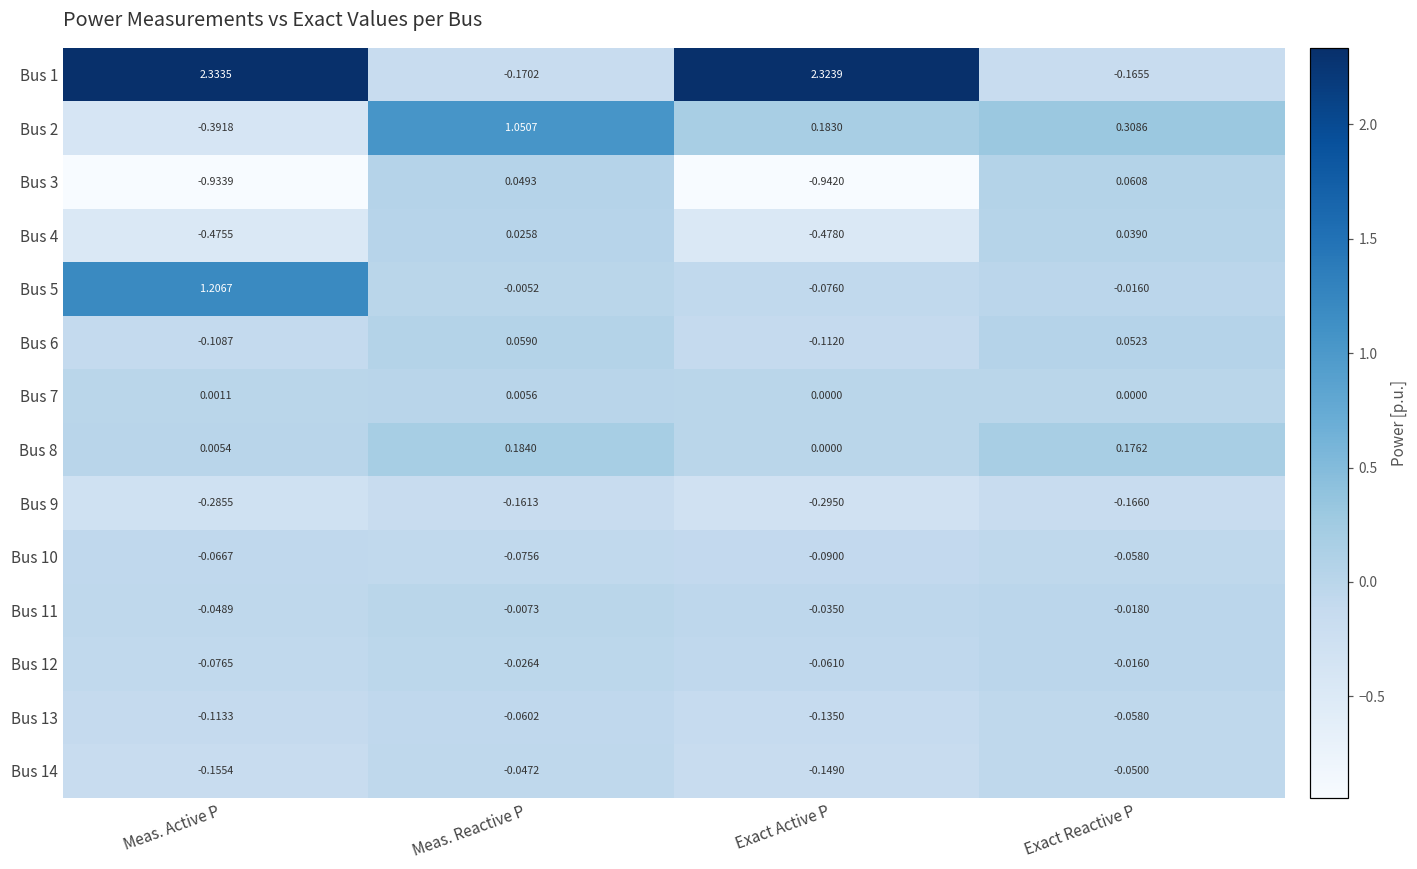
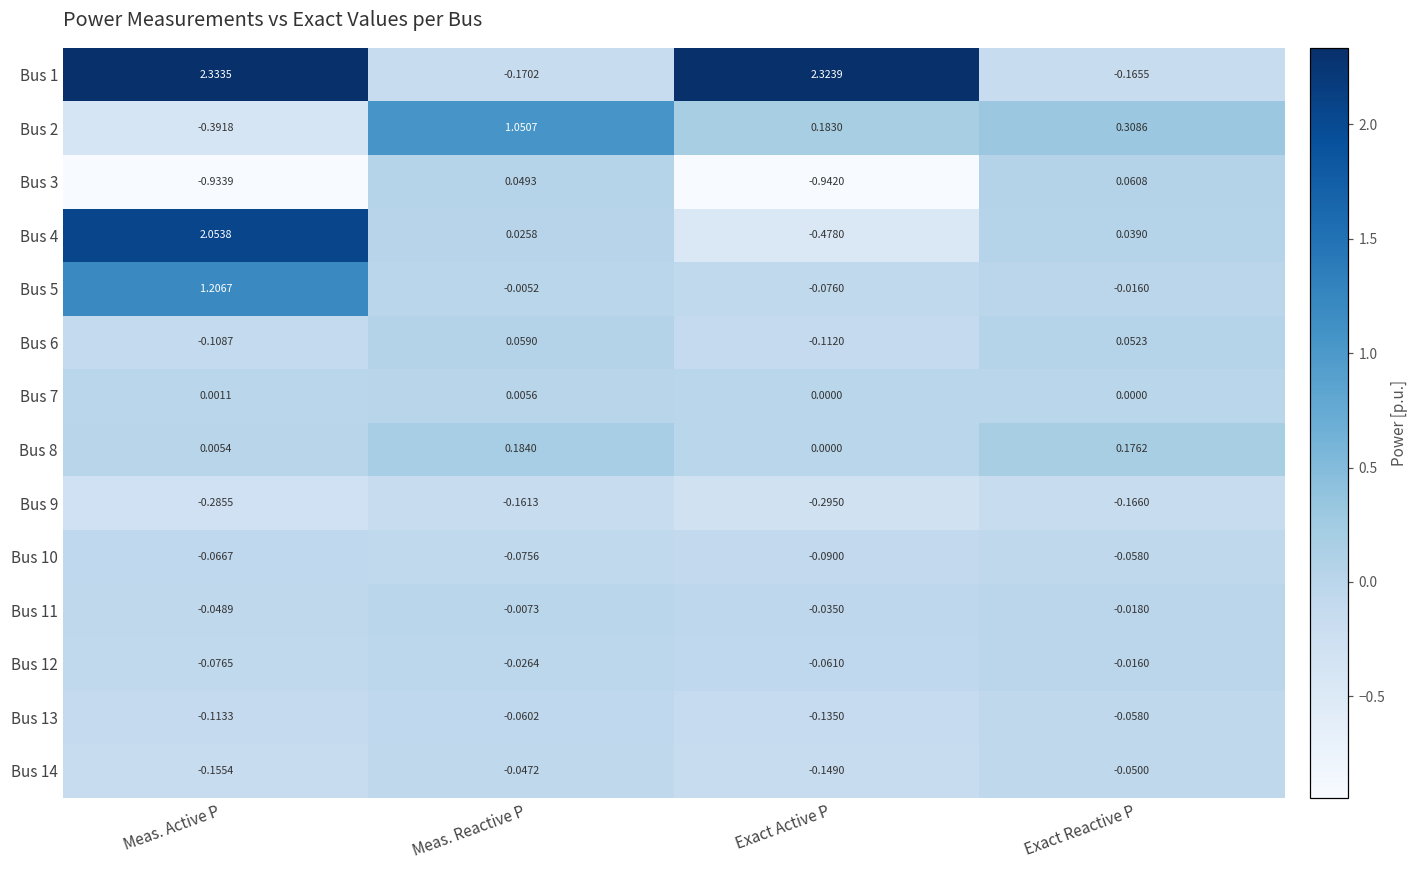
  {
    "Bus 1": {
      "Meas. Active P": 2.3335,
      "Meas. Reactive P": -0.1702,
      "Exact Active P": 2.3239,
      "Exact Reactive P": -0.1655
    },
    "Bus 2": {
      "Meas. Active P": -0.3918,
      "Meas. Reactive P": 1.0507,
      "Exact Active P": 0.1830,
      "Exact Reactive P": 0.3086
    },
    "Bus 3": {
      "Meas. Active P": -0.9339,
      "Meas. Reactive P": 0.0493,
      "Exact Active P": -0.9420,
      "Exact Reactive P": 0.0608
    },
    "Bus 4": {
-     "Meas. Active P": -0.4755,
+     "Meas. Active P": 2.0538,
      "Meas. Reactive P": 0.0258,
      "Exact Active P": -0.4780,
      "Exact Reactive P": 0.0390
    },
    "Bus 5": {
      "Meas. Active P": 1.2067,
      "Meas. Reactive P": -0.0052,
      "Exact Active P": -0.0760,
      "Exact Reactive P": -0.0160
    },
    "Bus 6": {
      "Meas. Active P": -0.1087,
      "Meas. Reactive P": 0.0590,
      "Exact Active P": -0.1120,
      "Exact Reactive P": 0.0523
    },
    "Bus 7": {
      "Meas. Active P": 0.0011,
      "Meas. Reactive P": 0.0056,
      "Exact Active P": 0.0000,
      "Exact Reactive P": 0.0000
    },
    "Bus 8": {
      "Meas. Active P": 0.0054,
      "Meas. Reactive P": 0.1840,
      "Exact Active P": 0.0000,
      "Exact Reactive P": 0.1762
    },
    "Bus 9": {
      "Meas. Active P": -0.2855,
      "Meas. Reactive P": -0.1613,
      "Exact Active P": -0.2950,
      "Exact Reactive P": -0.1660
    },
    "Bus 10": {
      "Meas. Active P": -0.0667,
      "Meas. Reactive P": -0.0756,
      "Exact Active P": -0.0900,
      "Exact Reactive P": -0.0580
    },
    "Bus 11": {
      "Meas. Active P": -0.0489,
      "Meas. Reactive P": -0.0073,
      "Exact Active P": -0.0350,
      "Exact Reactive P": -0.0180
    },
    "Bus 12": {
      "Meas. Active P": -0.0765,
      "Meas. Reactive P": -0.0264,
      "Exact Active P": -0.0610,
      "Exact Reactive P": -0.0160
    },
    "Bus 13": {
      "Meas. Active P": -0.1133,
      "Meas. Reactive P": -0.0602,
      "Exact Active P": -0.1350,
      "Exact Reactive P": -0.0580
    },
    "Bus 14": {
      "Meas. Active P": -0.1554,
      "Meas. Reactive P": -0.0472,
      "Exact Active P": -0.1490,
      "Exact Reactive P": -0.0500
    }
  }
